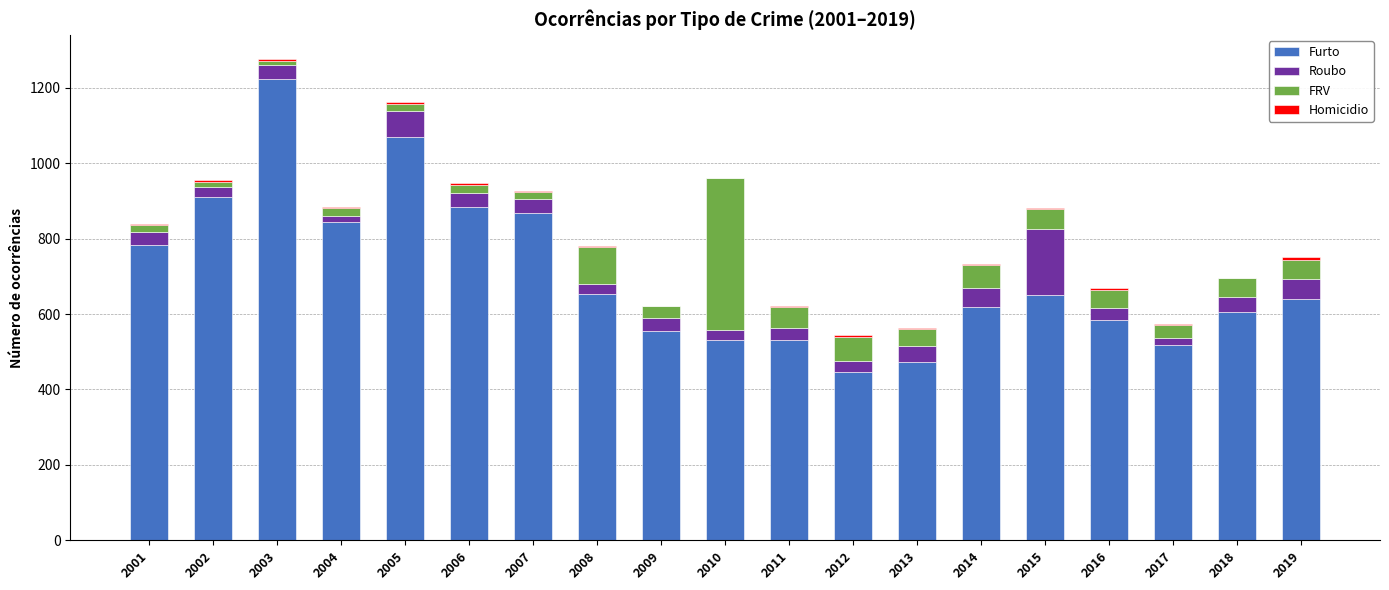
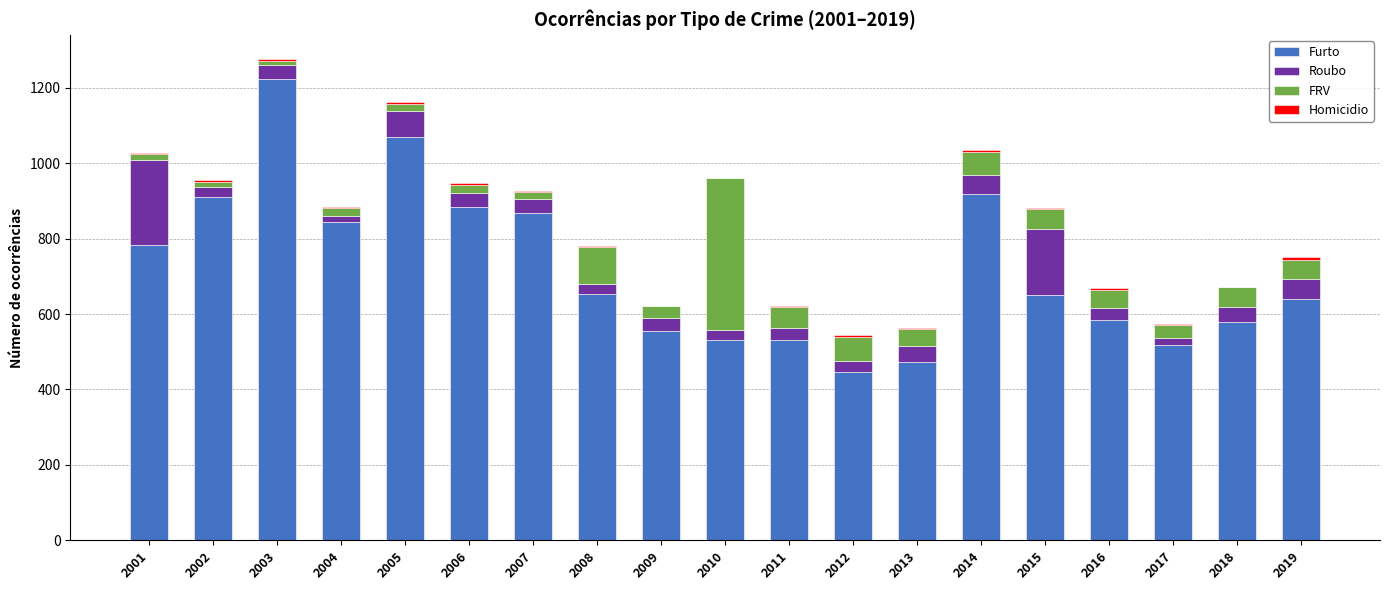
  {
    "Furto": {
      "2001": 780,
      "2002": 910,
      "2003": 1220,
      "2004": 850,
      "2005": 1070,
      "2006": 890,
      "2007": 870,
      "2008": 650,
      "2009": 560,
      "2010": 530,
      "2011": 530,
      "2012": 450,
      "2013": 470,
-     "2014": 620,
+     "2014": 920,
      "2015": 650,
      "2016": 590,
      "2017": 520,
-     "2018": 610,
+     "2018": 580,
      "2019": 640
    },
    "Roubo": {
-     "2001": 40,
+     "2001": 220,
      "2002": 30,
      "2003": 40,
      "2004": 20,
      "2005": 70,
      "2006": 40,
      "2007": 40,
      "2008": 30,
      "2009": 40,
      "2010": 30,
      "2011": 30,
      "2012": 30,
      "2013": 40,
      "2014": 50,
      "2015": 180,
      "2016": 30,
      "2017": 20,
      "2018": 40,
      "2019": 50
    },
    "FRV": {
      "2001": 20,
      "2002": 10,
      "2003": 10,
      "2004": 20,
      "2005": 20,
      "2006": 20,
      "2007": 20,
      "2008": 100,
      "2009": 30,
      "2010": 400,
      "2011": 60,
      "2012": 60,
      "2013": 40,
      "2014": 60,
      "2015": 50,
      "2016": 50,
      "2017": 30,
      "2018": 50,
      "2019": 50
    },
    "Homicidio": {
      "2018": 0,
      "2019": 10
    }
  }
